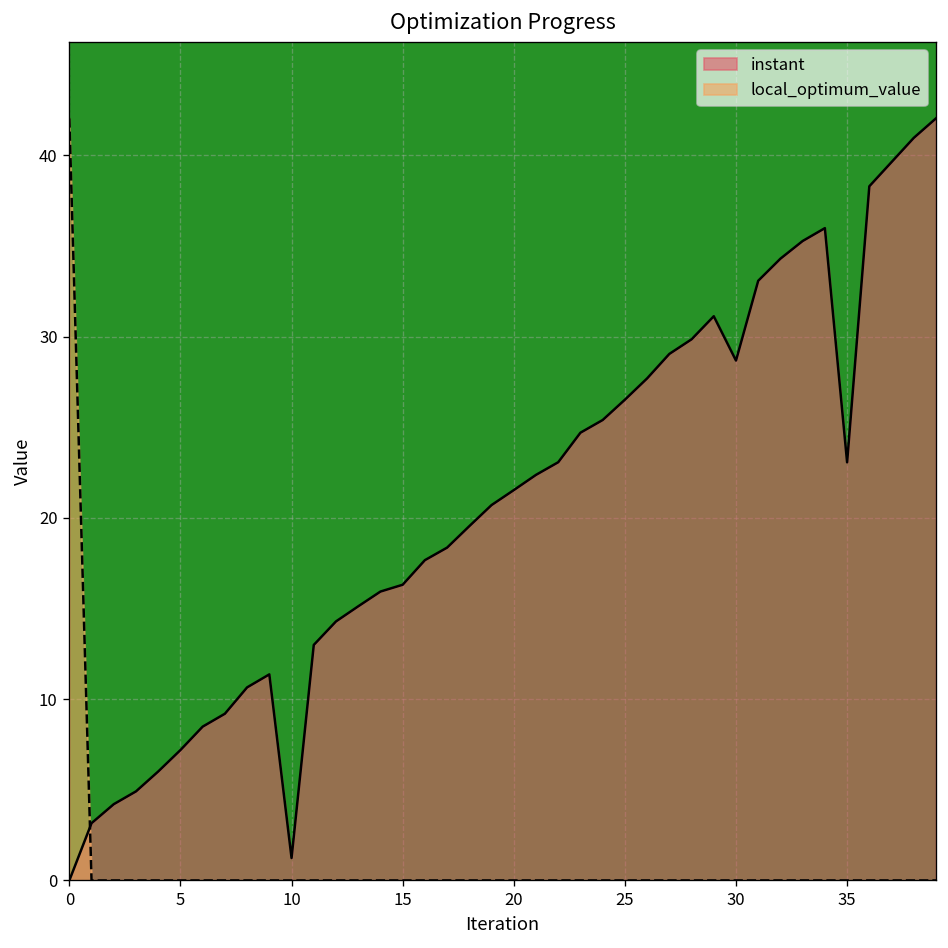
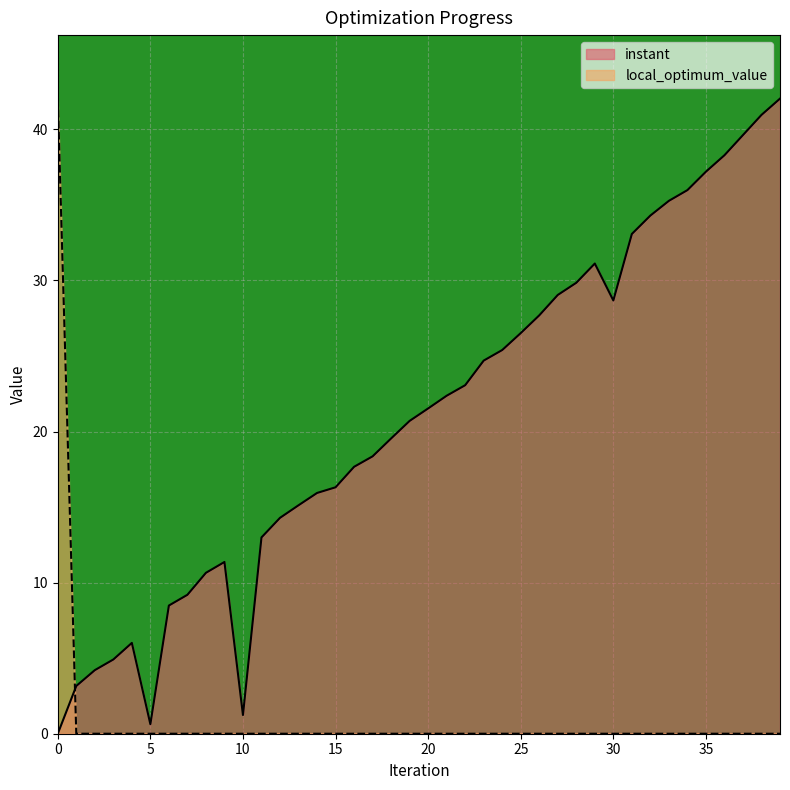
  {
    "instant": {
      "0": 0.0,
-     "5": 7.2,
+     "5": 0.6,
      "10": 1.2,
      "15": 16.3,
      "20": 21.5,
      "25": 26.5,
      "30": 28.7,
-     "35": 23.1
+     "35": 37.2
    },
    "local_optimum_value": {
      "0": 42.0,
      "5": 0.0,
      "10": 0.0,
      "15": 0.0,
      "20": 0.0,
      "25": 0.0,
      "30": 0.0,
      "35": 0.0
    }
  }
